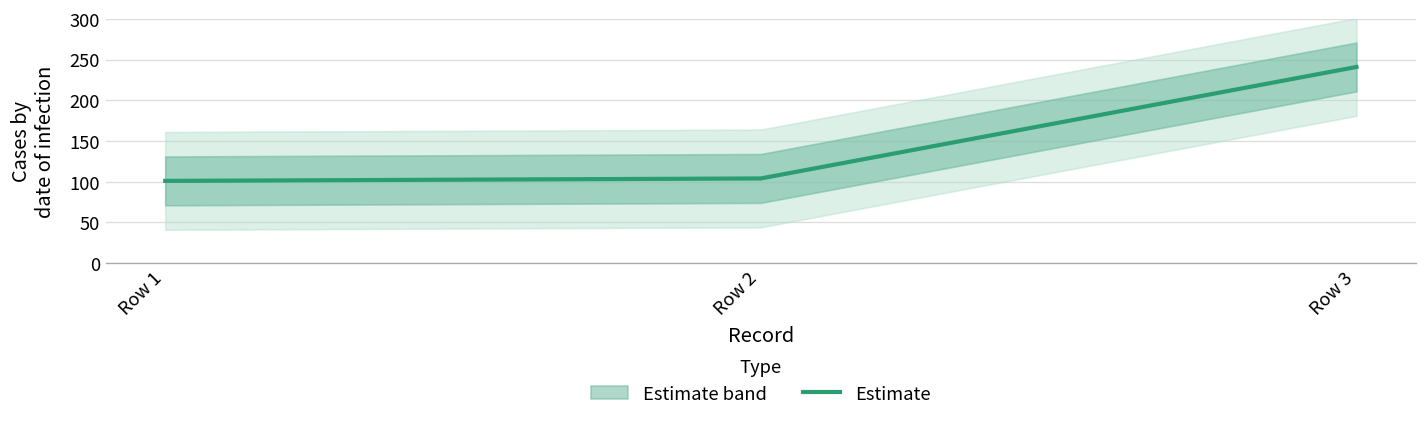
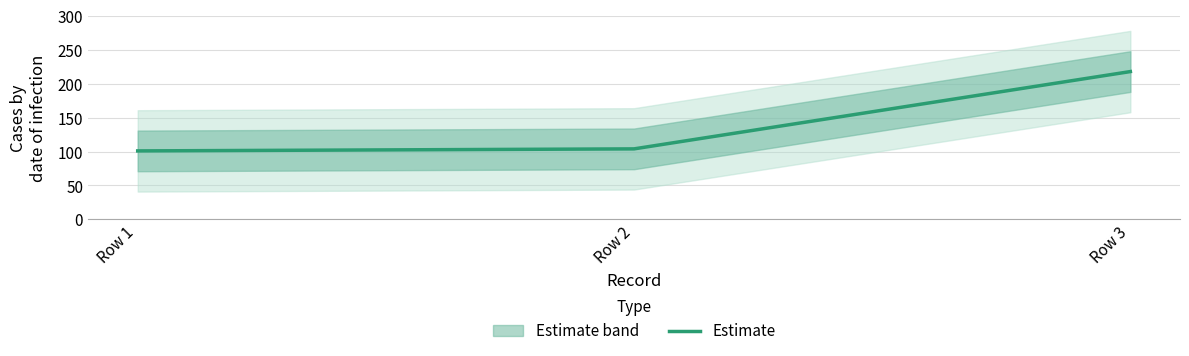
  {
    "Estimate": {
      "Row 1": 100,
      "Row 2": 100,
-     "Row 3": 240
+     "Row 3": 220
    }
  }
